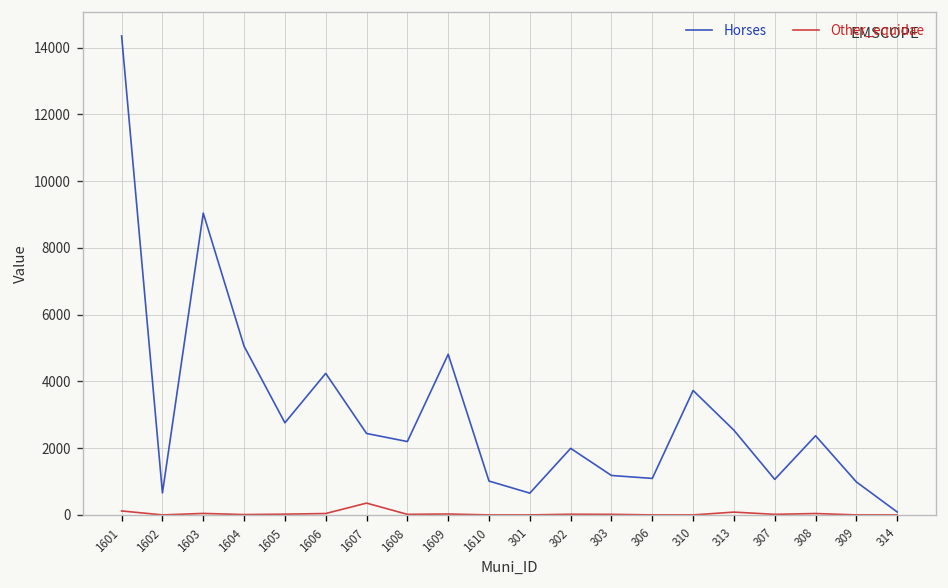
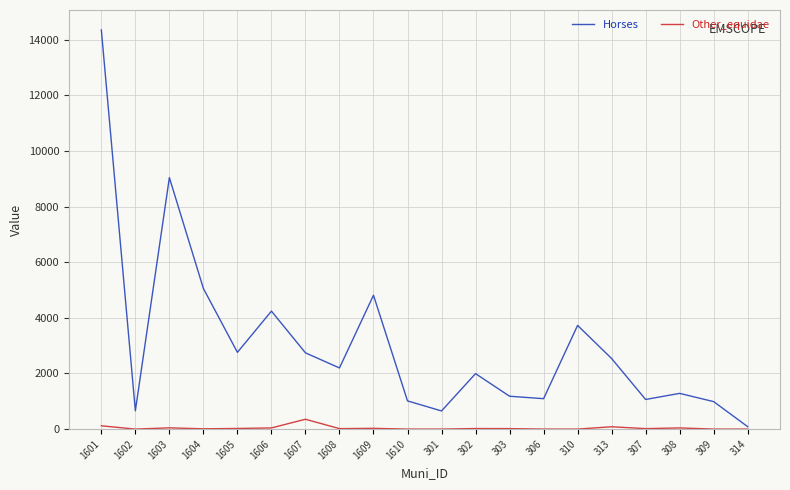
  {
    "Horses": {
      "1601": 14300,
      "1602": 700,
      "1603": 9000,
      "1604": 5100,
      "1605": 2800,
      "1606": 4200,
-     "1607": 2400,
+     "1607": 2700,
      "1608": 2200,
      "1609": 4800,
      "1610": 1000,
      "301": 700,
      "302": 2000,
      "303": 1200,
      "306": 1100,
      "310": 3700,
      "313": 2500,
      "307": 1100,
-     "308": 2400,
+     "308": 1300,
      "309": 1000
    },
    "Other_equidae": {
      "1601": 100,
      "1602": 0,
      "1603": 0,
      "1604": 0,
      "1605": 0,
      "1606": 0,
      "1607": 400,
      "1608": 0,
      "1609": 0,
      "1610": 0,
      "301": 0,
      "302": 0,
      "303": 0,
      "306": 0,
      "310": 0,
      "313": 100,
      "307": 0,
      "308": 0,
      "309": 0
    }
  }
